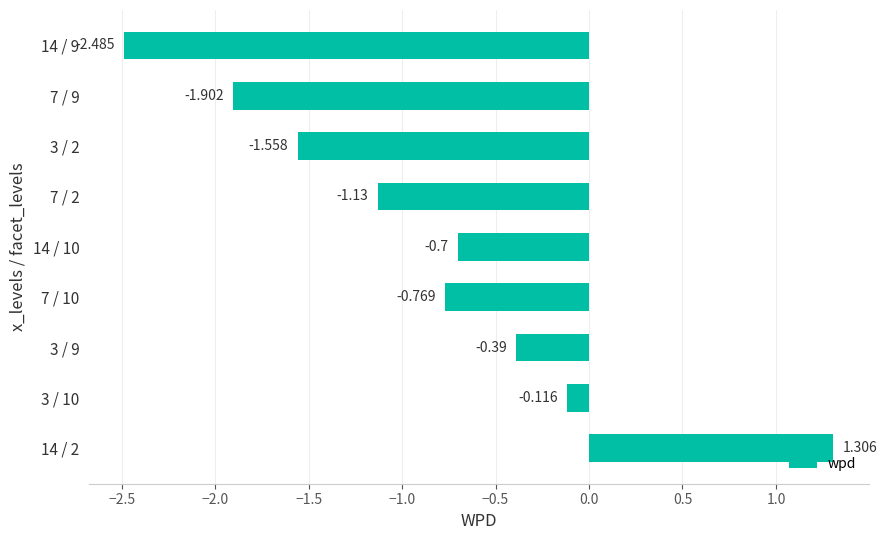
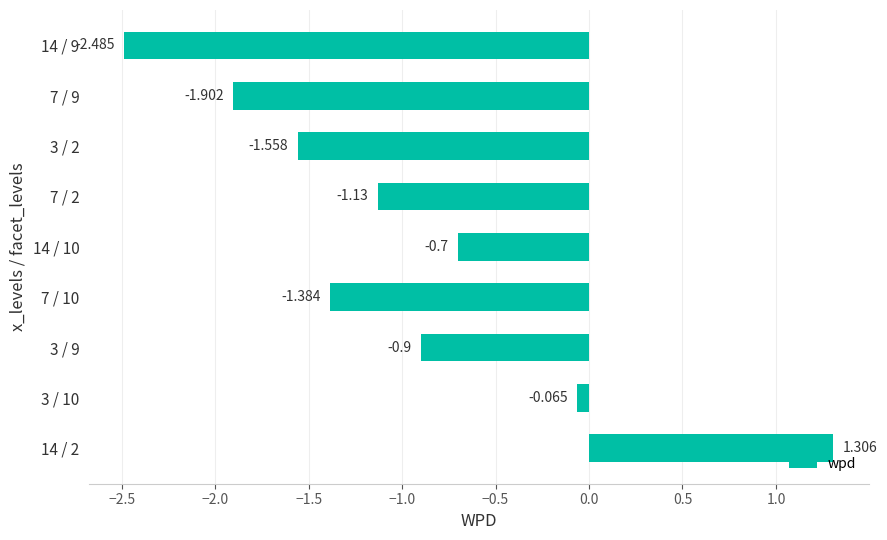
  {
    "14 / 9": -2.485,
    "7 / 9": -1.902,
    "3 / 2": -1.558,
    "7 / 2": -1.13,
    "14 / 10": -0.7,
-   "7 / 10": -0.769,
-   "3 / 9": -0.39,
-   "3 / 10": -0.116,
+   "7 / 10": -1.384,
+   "3 / 9": -0.9,
+   "3 / 10": -0.065,
    "14 / 2": 1.306
  }
